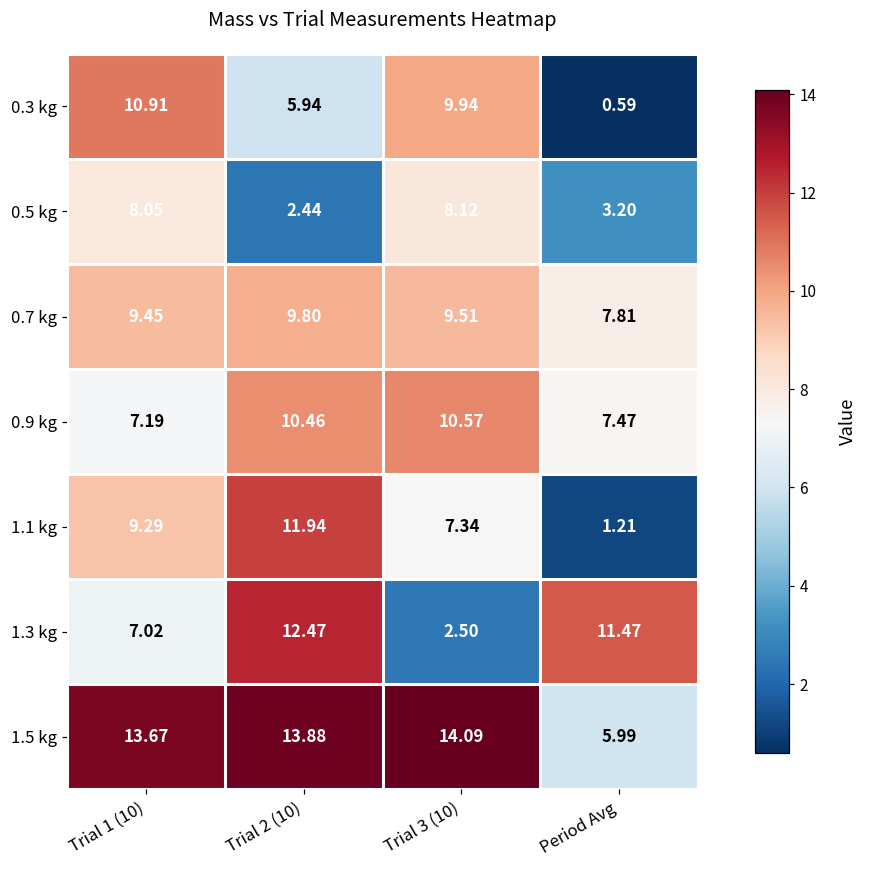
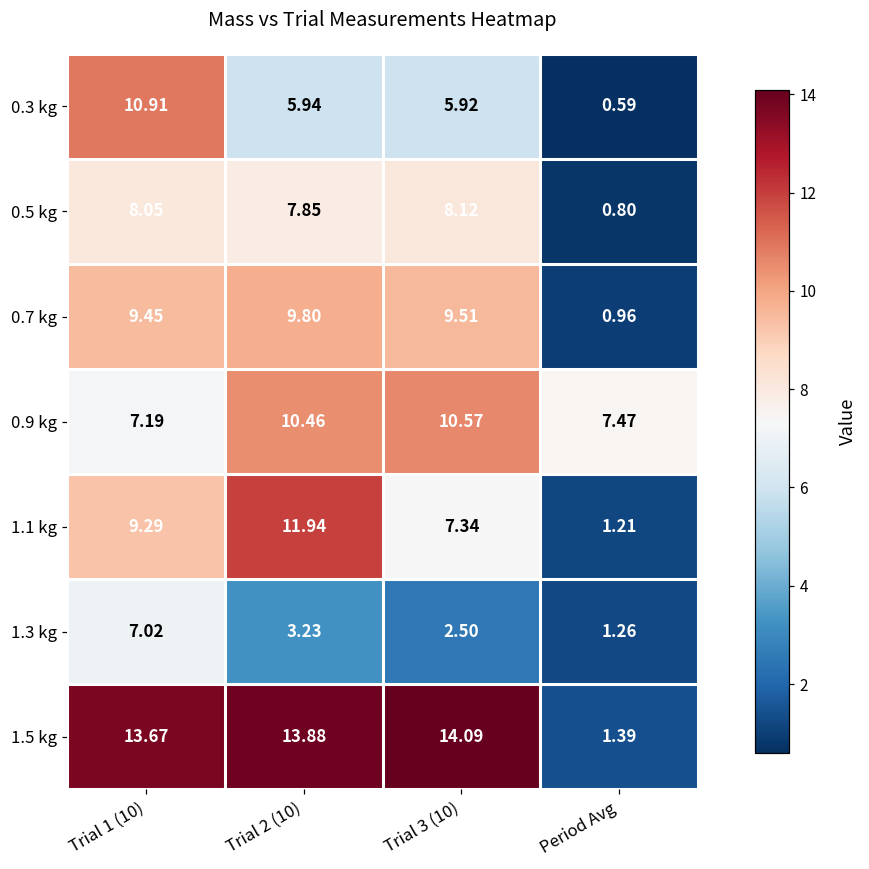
  {
    "0.3 kg": {
      "Trial 1 (10)": 10.91,
      "Trial 2 (10)": 5.94,
-     "Trial 3 (10)": 9.94,
+     "Trial 3 (10)": 5.92,
      "Period Avg": 0.59
    },
    "0.5 kg": {
-     "Trial 2 (10)": 2.44,
-     "Period Avg": 3.20
+     "Trial 2 (10)": 7.85,
+     "Period Avg": 0.80
    },
    "0.7 kg": {
      "Trial 1 (10)": 9.45,
      "Trial 2 (10)": 9.80,
      "Trial 3 (10)": 9.51,
-     "Period Avg": 7.81
+     "Period Avg": 0.96
    },
    "0.9 kg": {
      "Trial 1 (10)": 7.19,
      "Trial 2 (10)": 10.46,
      "Trial 3 (10)": 10.57,
      "Period Avg": 7.47
    },
    "1.1 kg": {
      "Trial 1 (10)": 9.29,
      "Trial 2 (10)": 11.94,
      "Trial 3 (10)": 7.34,
      "Period Avg": 1.21
    },
    "1.3 kg": {
      "Trial 1 (10)": 7.02,
-     "Trial 2 (10)": 12.47,
+     "Trial 2 (10)": 3.23,
      "Trial 3 (10)": 2.50,
-     "Period Avg": 11.47
+     "Period Avg": 1.26
    },
    "1.5 kg": {
      "Trial 1 (10)": 13.67,
      "Trial 2 (10)": 13.88,
      "Trial 3 (10)": 14.09,
-     "Period Avg": 5.99
+     "Period Avg": 1.39
    }
  }
